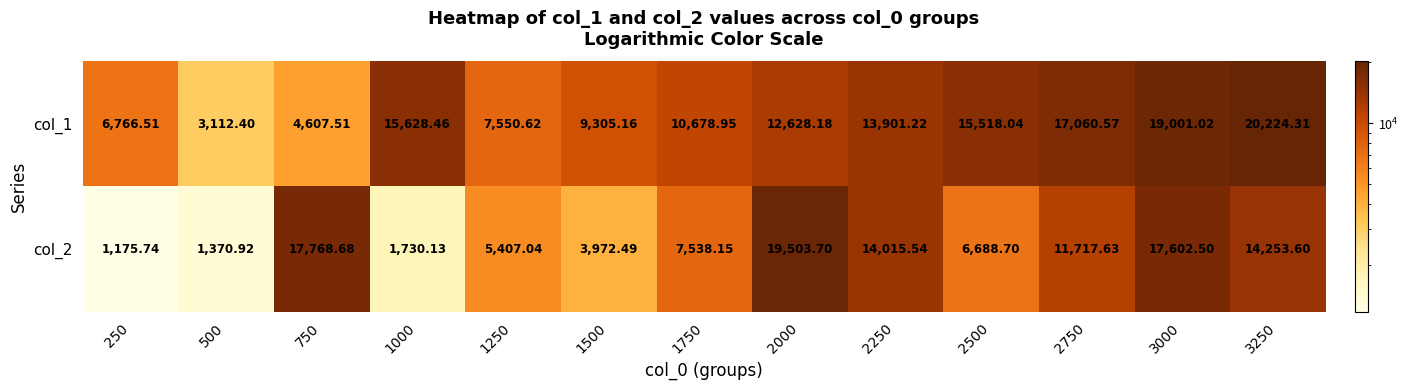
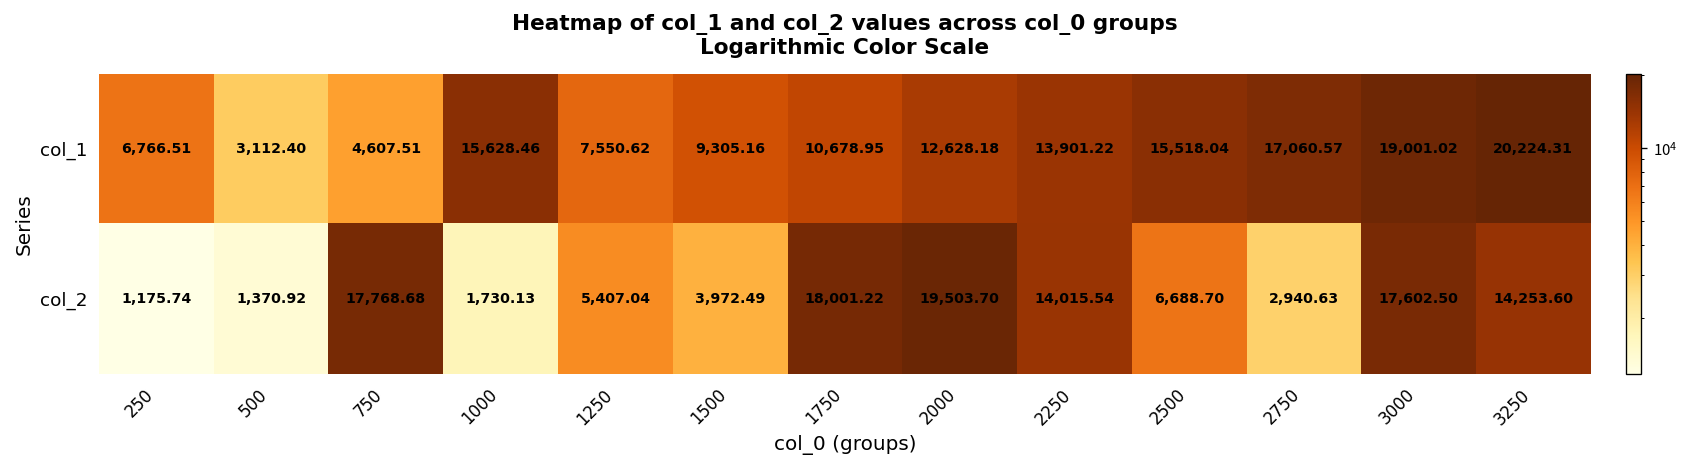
  {
    "col_1": {
      "250": "6,766.51",
      "500": "3,112.40",
      "750": "4,607.51",
      "1000": "15,628.46",
      "1250": "7,550.62",
      "1500": "9,305.16",
      "1750": "10,678.95",
      "2000": "12,628.18",
      "2250": "13,901.22",
      "2500": "15,518.04",
      "2750": "17,060.57",
      "3000": "19,001.02",
      "3250": "20,224.31"
    },
    "col_2": {
      "250": "1,175.74",
      "500": "1,370.92",
      "750": "17,768.68",
      "1000": "1,730.13",
      "1250": "5,407.04",
      "1500": "3,972.49",
-     "1750": "7,538.15",
+     "1750": "18,001.22",
      "2000": "19,503.70",
      "2250": "14,015.54",
      "2500": "6,688.70",
-     "2750": "11,717.63",
+     "2750": "2,940.63",
      "3000": "17,602.50",
      "3250": "14,253.60"
    }
  }
